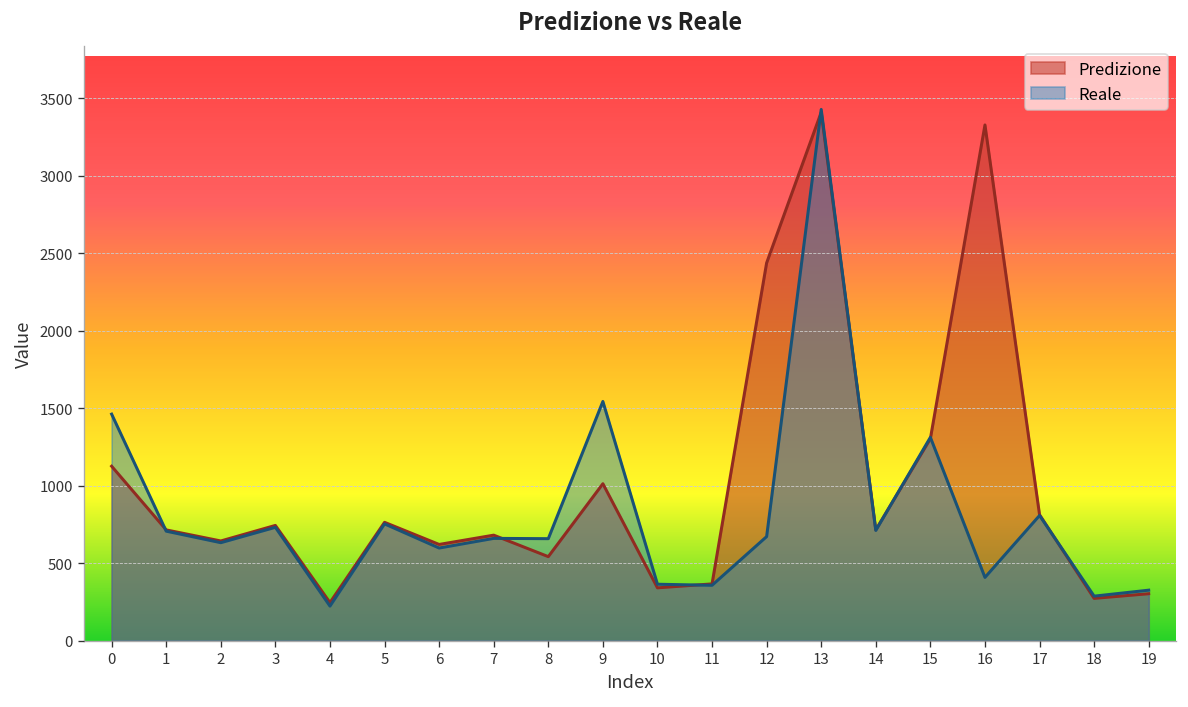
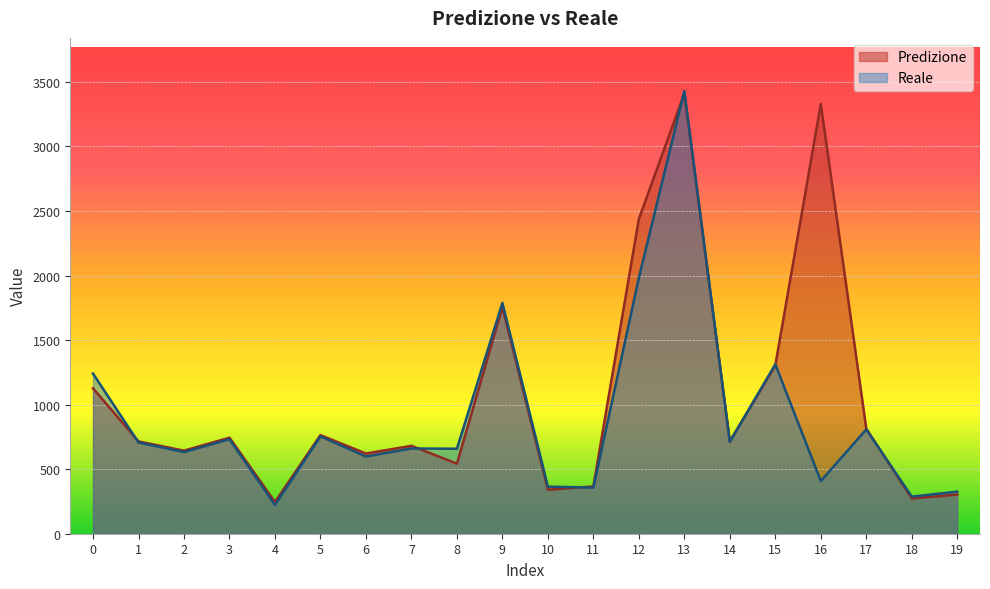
  {
    "Predizione": {
      "0": 1130,
      "4": 250,
      "6": 620,
      "7": 680,
      "8": 540,
-     "9": 1010,
+     "9": 1760,
      "10": 340,
      "12": 2440,
      "16": 3330,
      "19": 300
    },
    "Reale": {
-     "0": 1460,
+     "0": 1240,
      "4": 220,
      "6": 600,
      "7": 660,
      "8": 660,
-     "9": 1540,
+     "9": 1790,
      "10": 360,
-     "12": 670,
+     "12": 1980,
      "16": 410,
      "19": 330
    }
  }
